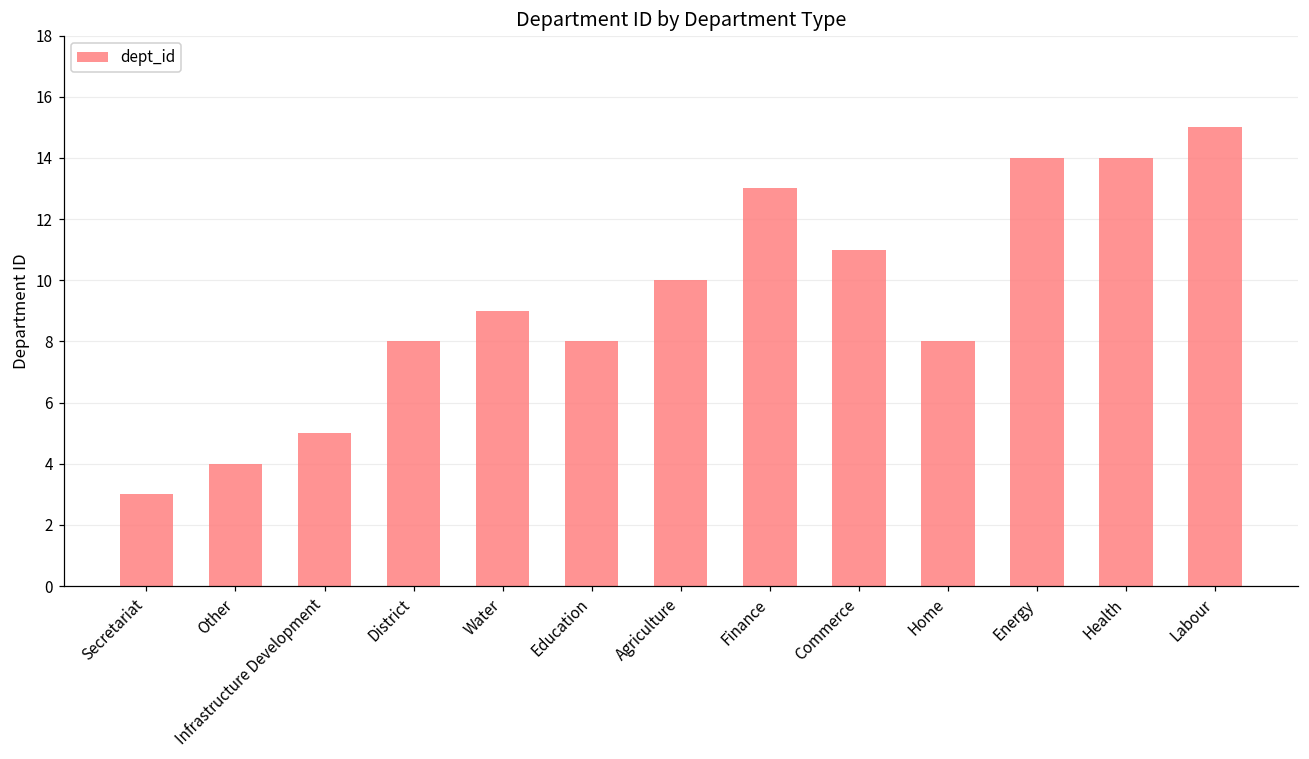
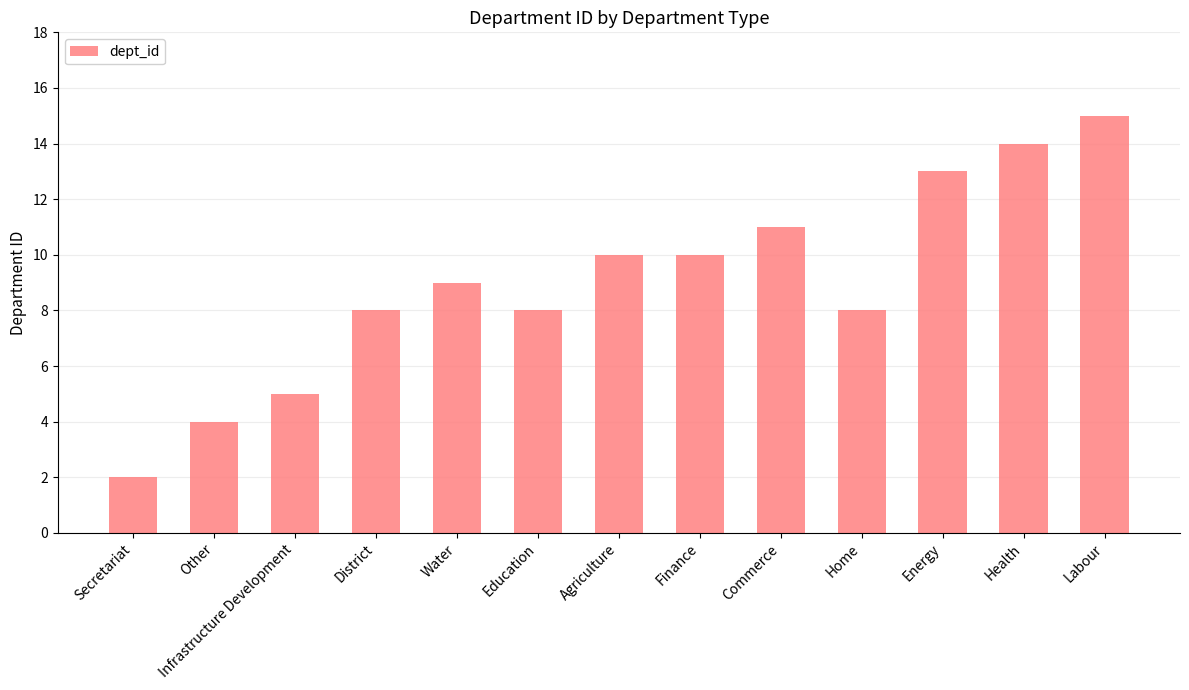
  {
-   "Secretariat": 3,
+   "Secretariat": 2,
    "Other": 4,
    "Infrastructure Development": 5,
    "District": 8,
    "Water": 9,
    "Education": 8,
    "Agriculture": 10,
-   "Finance": 13,
+   "Finance": 10,
    "Commerce": 11,
    "Home": 8,
-   "Energy": 14,
+   "Energy": 13,
    "Health": 14,
    "Labour": 15
  }
